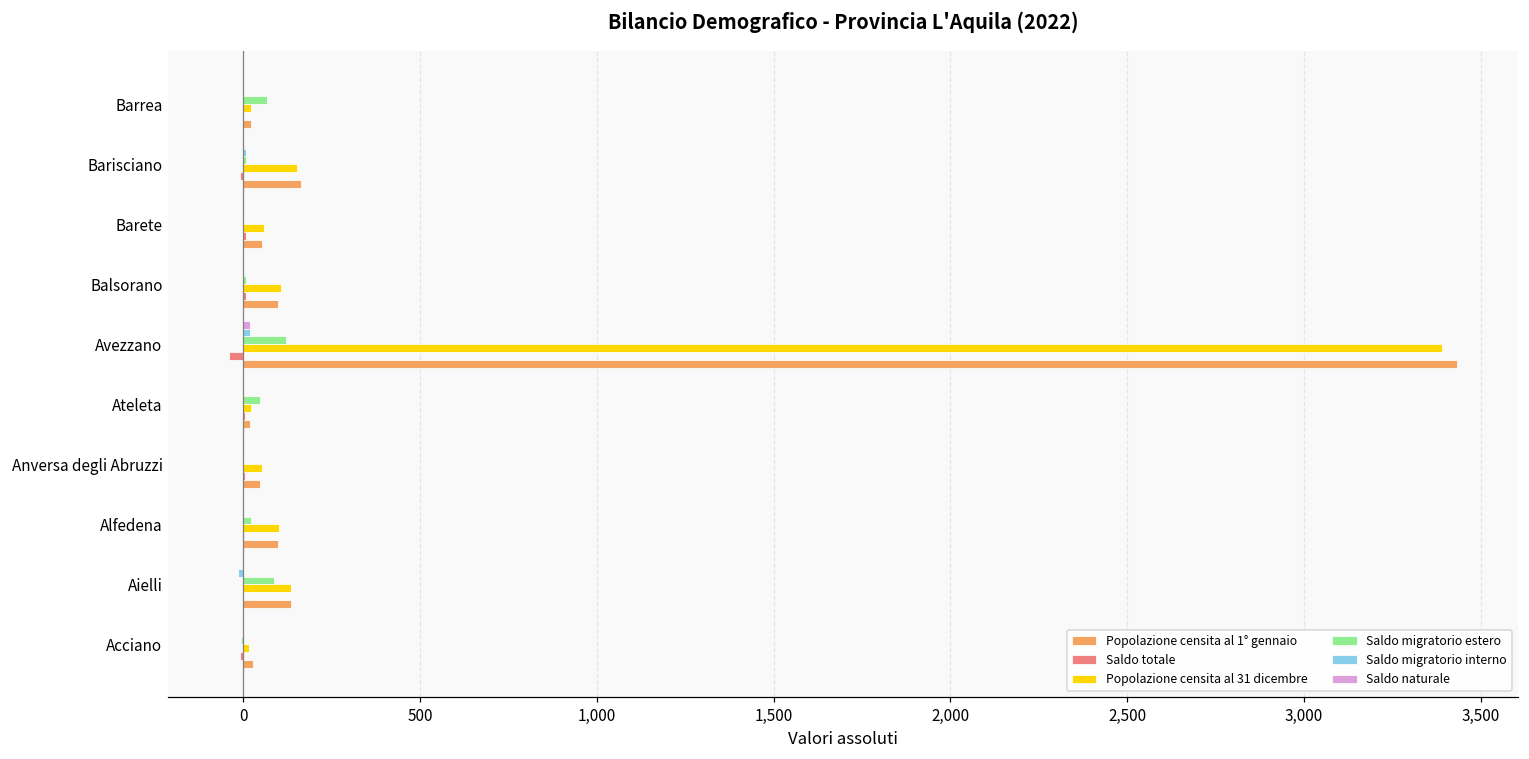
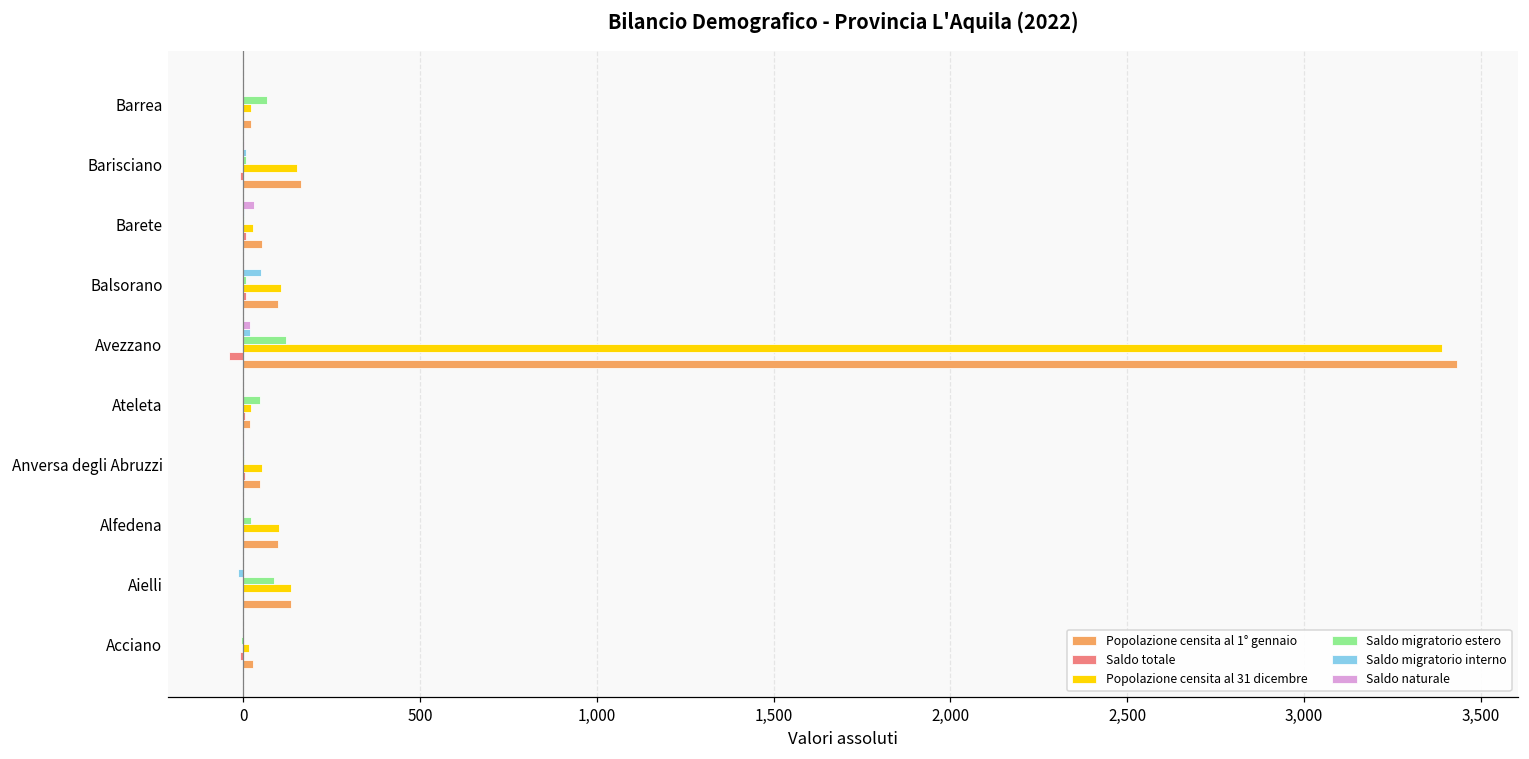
  {
    "Popolazione censita al 31 dicembre": {
      "Barrea": "20",
      "Barisciano": "150",
-     "Barete": "60",
+     "Barete": "30",
      "Balsorano": "110",
      "Avezzano": "3,390",
      "Ateleta": "20",
      "Anversa degli Abruzzi": "50",
      "Alfedena": "100",
      "Aielli": "130",
      "Acciano": "20"
    },
    "Saldo migratorio estero": {
      "Barrea": "70",
      "Barisciano": "10",
      "Avezzano": "120",
      "Ateleta": "50",
      "Alfedena": "20",
      "Aielli": "90",
      "Acciano": "-10"
    },
    "Saldo migratorio interno": {
-     "Balsorano": "0",
+     "Balsorano": "50",
      "Avezzano": "20",
      "Ateleta": "0",
      "Aielli": "-20"
    },
    "Saldo naturale": {
      "Barrea": "0",
-     "Barete": "0",
+     "Barete": "30",
      "Avezzano": "20",
      "Ateleta": "0",
      "Alfedena": "0",
      "Aielli": "0",
      "Acciano": "0"
    }
  }
